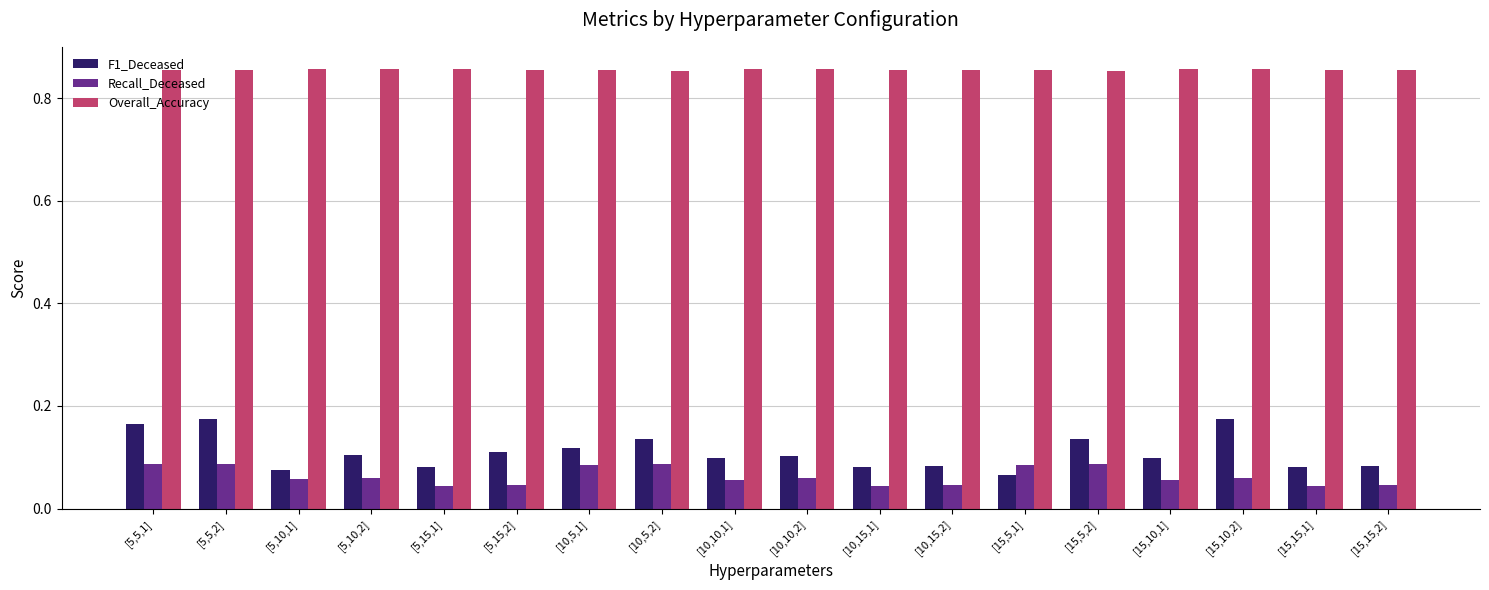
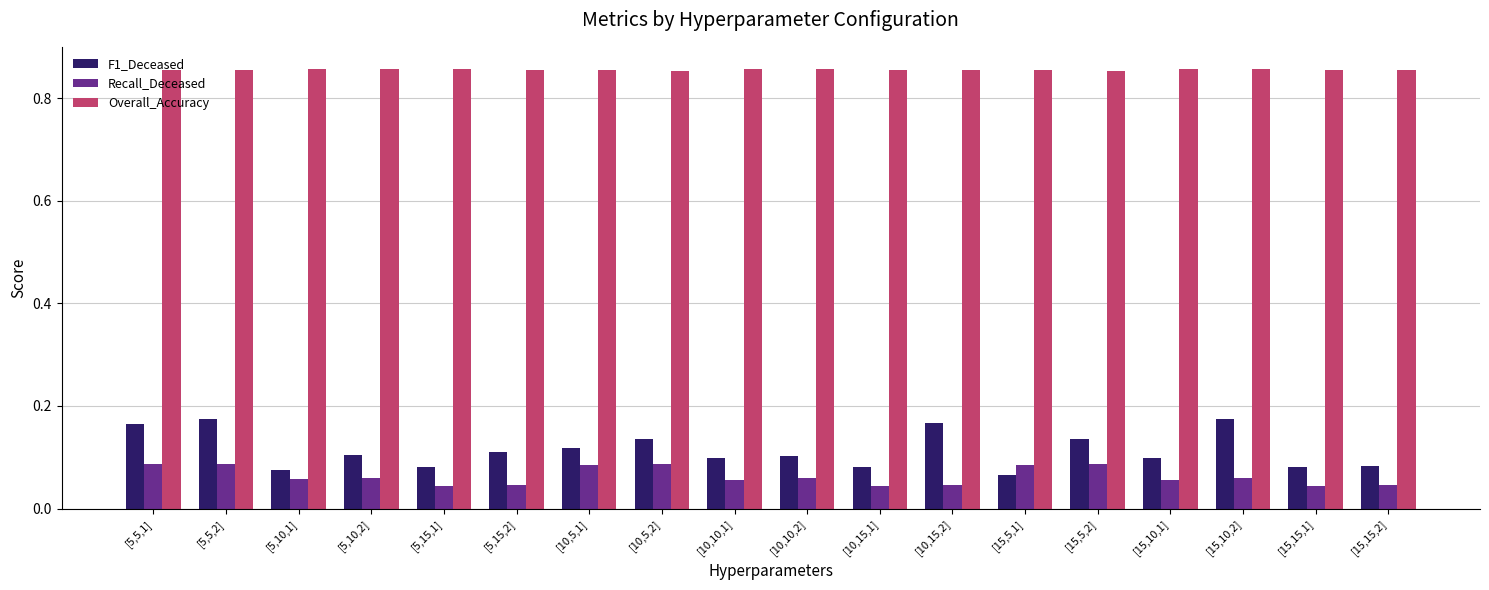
  {
    "F1_Deceased": {
      "[5,5,1]": 0.16,
      "[5,5,2]": 0.17,
      "[5,10,1]": 0.07,
      "[5,10,2]": 0.10,
      "[5,15,1]": 0.08,
      "[5,15,2]": 0.11,
      "[10,5,1]": 0.12,
      "[10,5,2]": 0.14,
      "[10,10,1]": 0.10,
      "[10,10,2]": 0.10,
      "[10,15,1]": 0.08,
-     "[10,15,2]": 0.08,
+     "[10,15,2]": 0.17,
      "[15,5,1]": 0.07,
      "[15,5,2]": 0.14,
      "[15,10,1]": 0.10,
      "[15,10,2]": 0.17,
      "[15,15,1]": 0.08,
      "[15,15,2]": 0.08
    },
    "Recall_Deceased": {
      "[5,5,1]": 0.09,
      "[5,5,2]": 0.09,
      "[5,10,1]": 0.06,
      "[5,10,2]": 0.06,
      "[5,15,1]": 0.04,
      "[5,15,2]": 0.05,
      "[10,5,1]": 0.09,
      "[10,5,2]": 0.09,
      "[10,10,1]": 0.06,
      "[10,10,2]": 0.06,
      "[10,15,1]": 0.04,
      "[10,15,2]": 0.05,
      "[15,5,1]": 0.09,
      "[15,5,2]": 0.09,
      "[15,10,1]": 0.06,
      "[15,10,2]": 0.06,
      "[15,15,1]": 0.04,
      "[15,15,2]": 0.05
    },
    "Overall_Accuracy": {
      "[5,5,1]": 0.85,
      "[5,5,2]": 0.85,
      "[5,10,1]": 0.86,
      "[5,10,2]": 0.86,
      "[5,15,1]": 0.86,
      "[5,15,2]": 0.86,
      "[10,5,1]": 0.85,
      "[10,5,2]": 0.85,
      "[10,10,1]": 0.86,
      "[10,10,2]": 0.86,
      "[10,15,1]": 0.86,
      "[10,15,2]": 0.86,
      "[15,5,1]": 0.85,
      "[15,5,2]": 0.85,
      "[15,10,1]": 0.86,
      "[15,10,2]": 0.86,
      "[15,15,1]": 0.86,
      "[15,15,2]": 0.86
    }
  }
